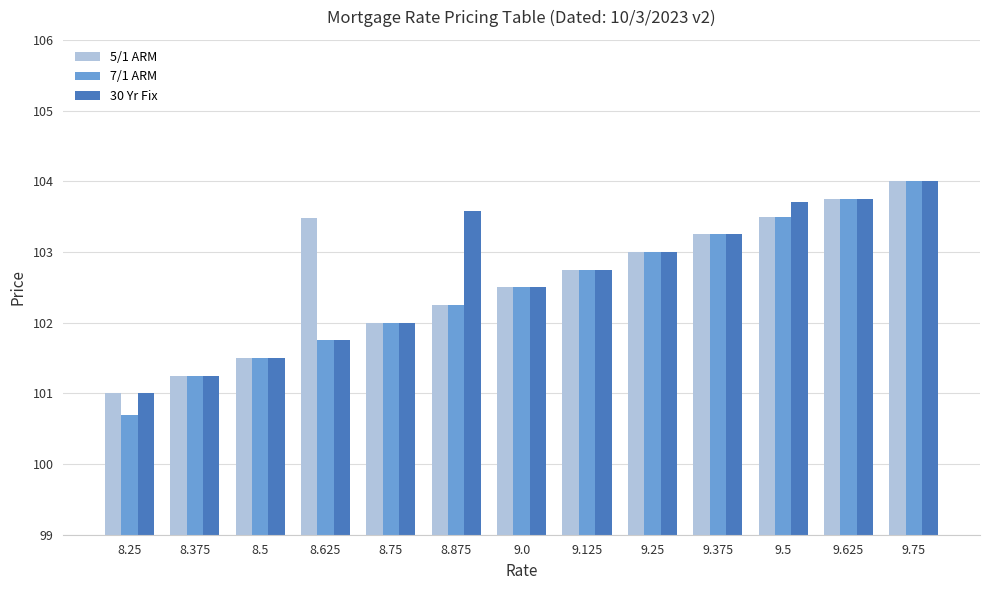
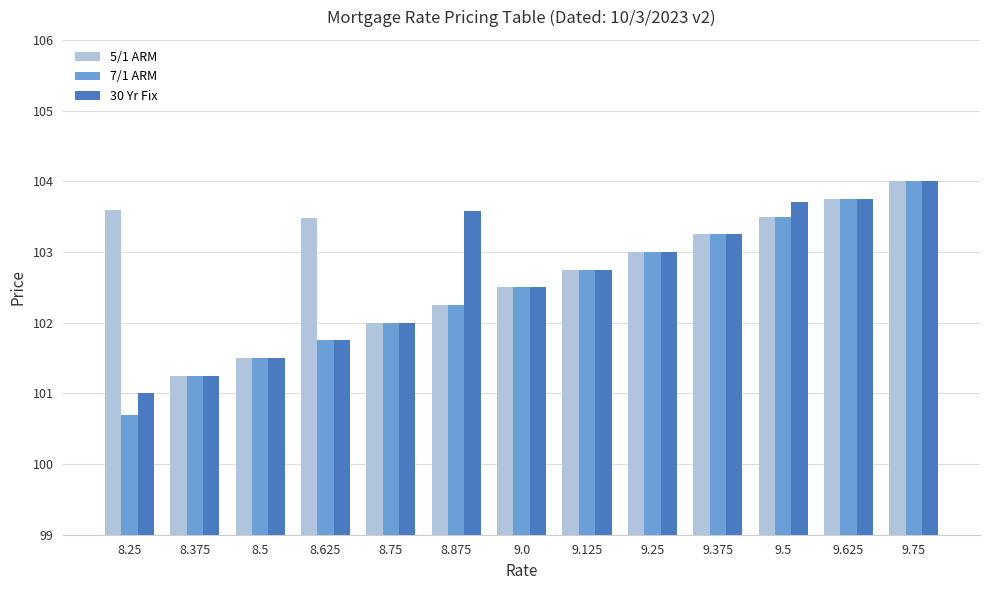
  {
    "5/1 ARM": {
-     "8.25": 101.0,
+     "8.25": 103.6,
      "8.375": 101.3,
      "8.5": 101.5,
      "8.625": 103.5,
      "8.75": 102.0,
      "8.875": 102.3,
      "9.0": 102.5,
      "9.125": 102.8,
      "9.25": 103.0,
      "9.375": 103.3,
      "9.5": 103.5,
      "9.625": 103.8,
      "9.75": 104.0
    }
  }
